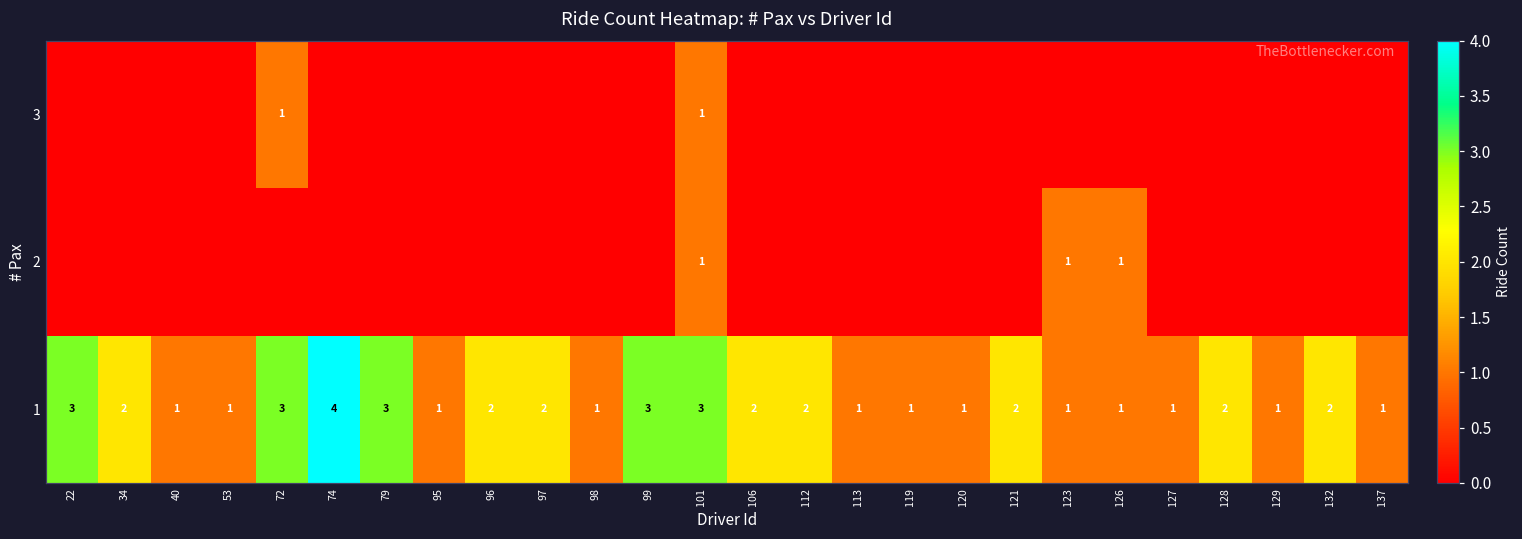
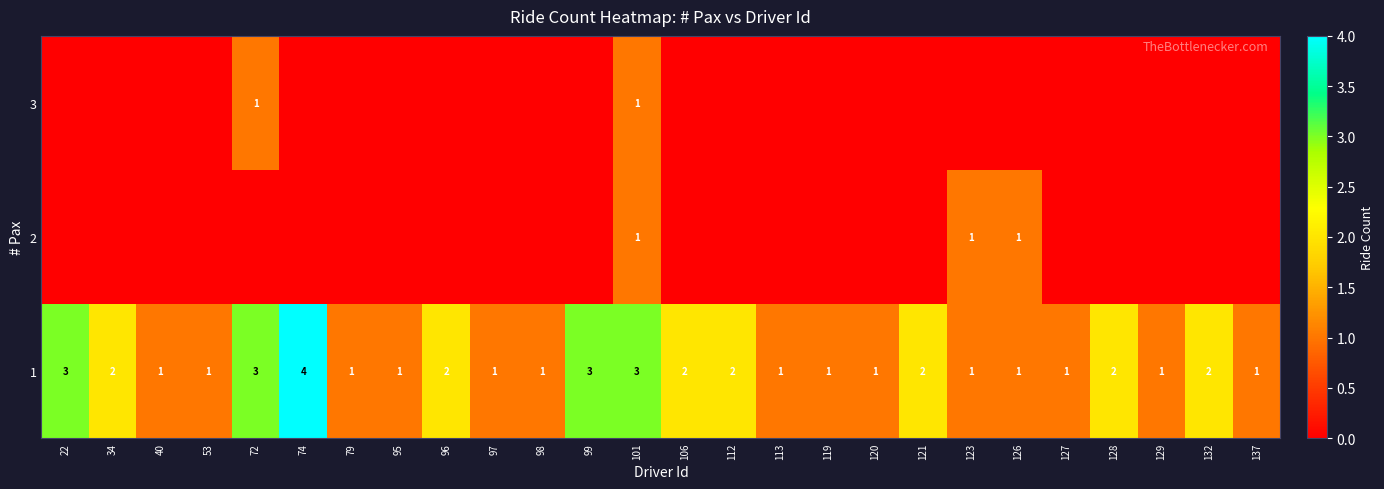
  {
    "3": {
      "72": 1,
      "101": 1
    },
    "2": {
      "101": 1,
      "123": 1,
      "126": 1
    },
    "1": {
      "22": 3,
      "34": 2,
      "40": 1,
      "53": 1,
      "72": 3,
      "74": 4,
-     "79": 3,
+     "79": 1,
      "95": 1,
      "96": 2,
-     "97": 2,
+     "97": 1,
      "98": 1,
      "99": 3,
      "101": 3,
      "106": 2,
      "112": 2,
      "113": 1,
      "119": 1,
      "120": 1,
      "121": 2,
      "123": 1,
      "126": 1,
      "127": 1,
      "128": 2,
      "129": 1,
      "132": 2,
      "137": 1
    }
  }
